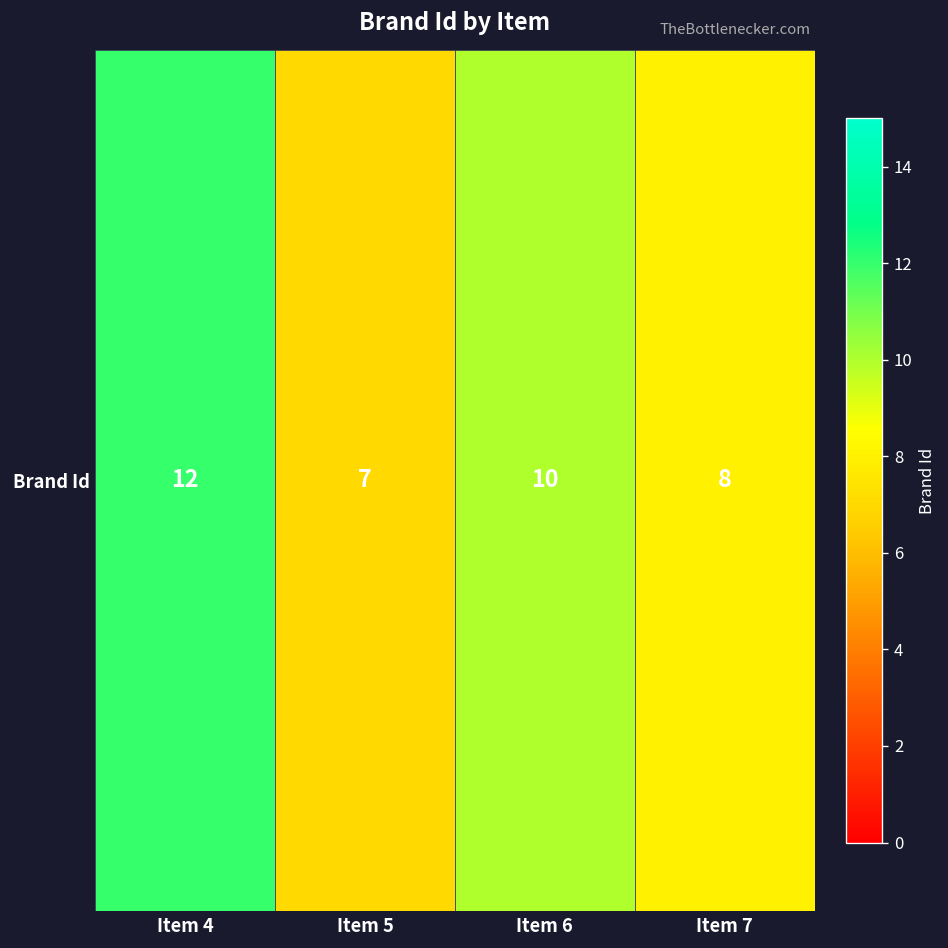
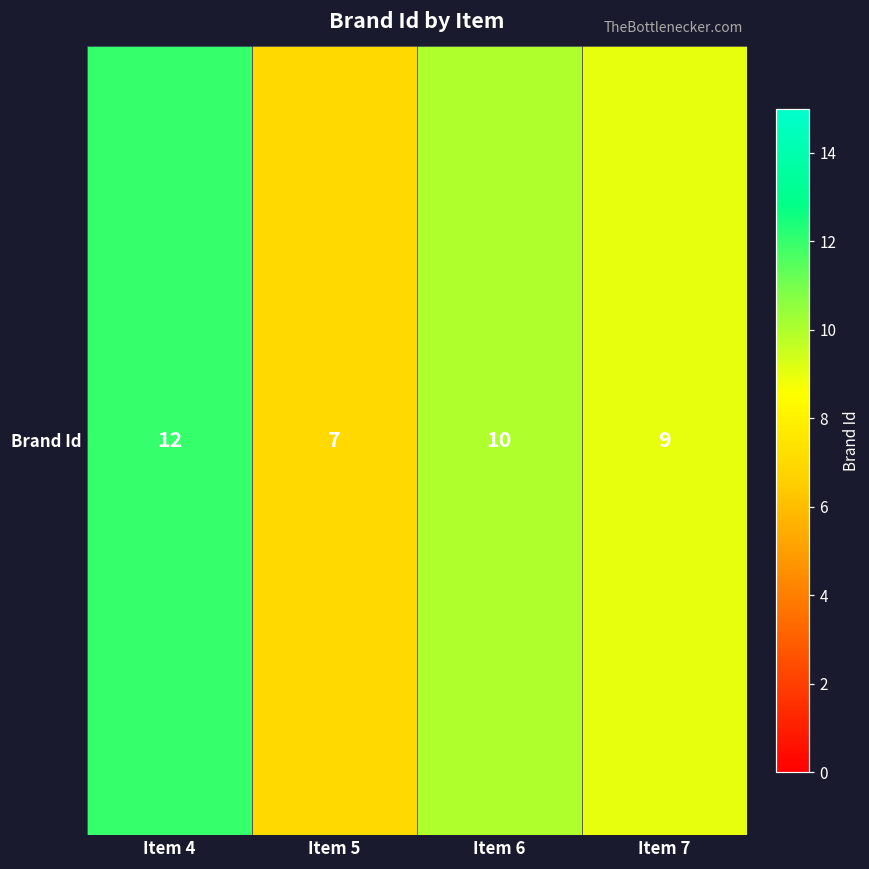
  {
    "Brand Id": {
      "Item 4": 12,
      "Item 5": 7,
      "Item 6": 10,
-     "Item 7": 8
+     "Item 7": 9
    }
  }
